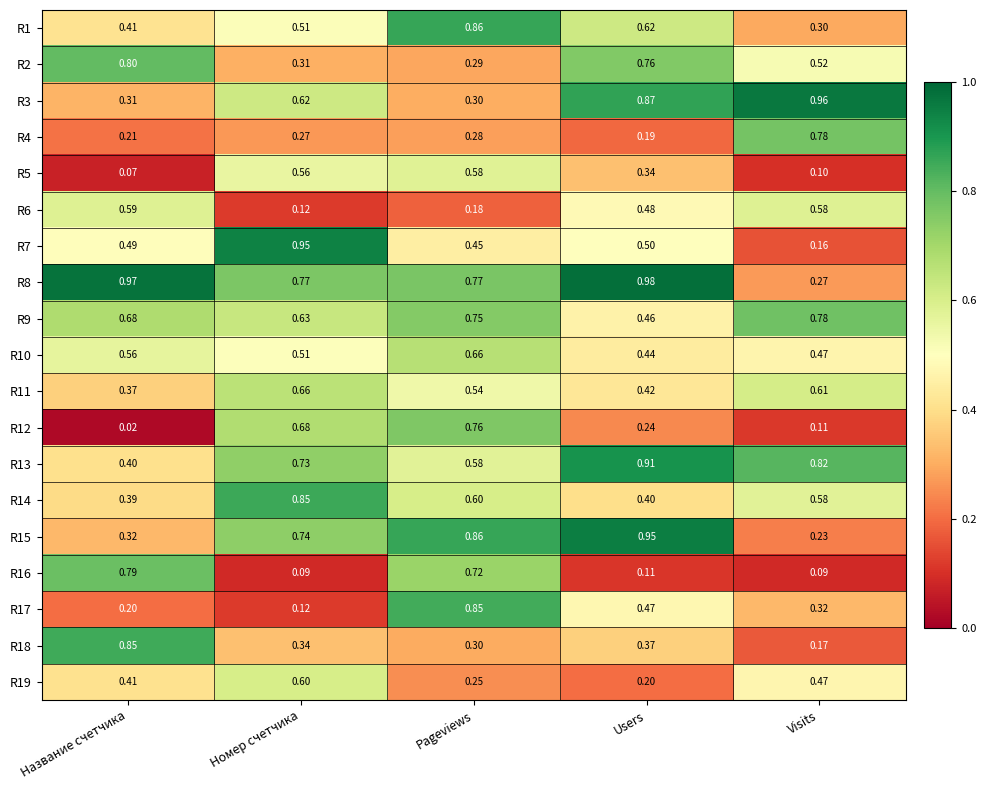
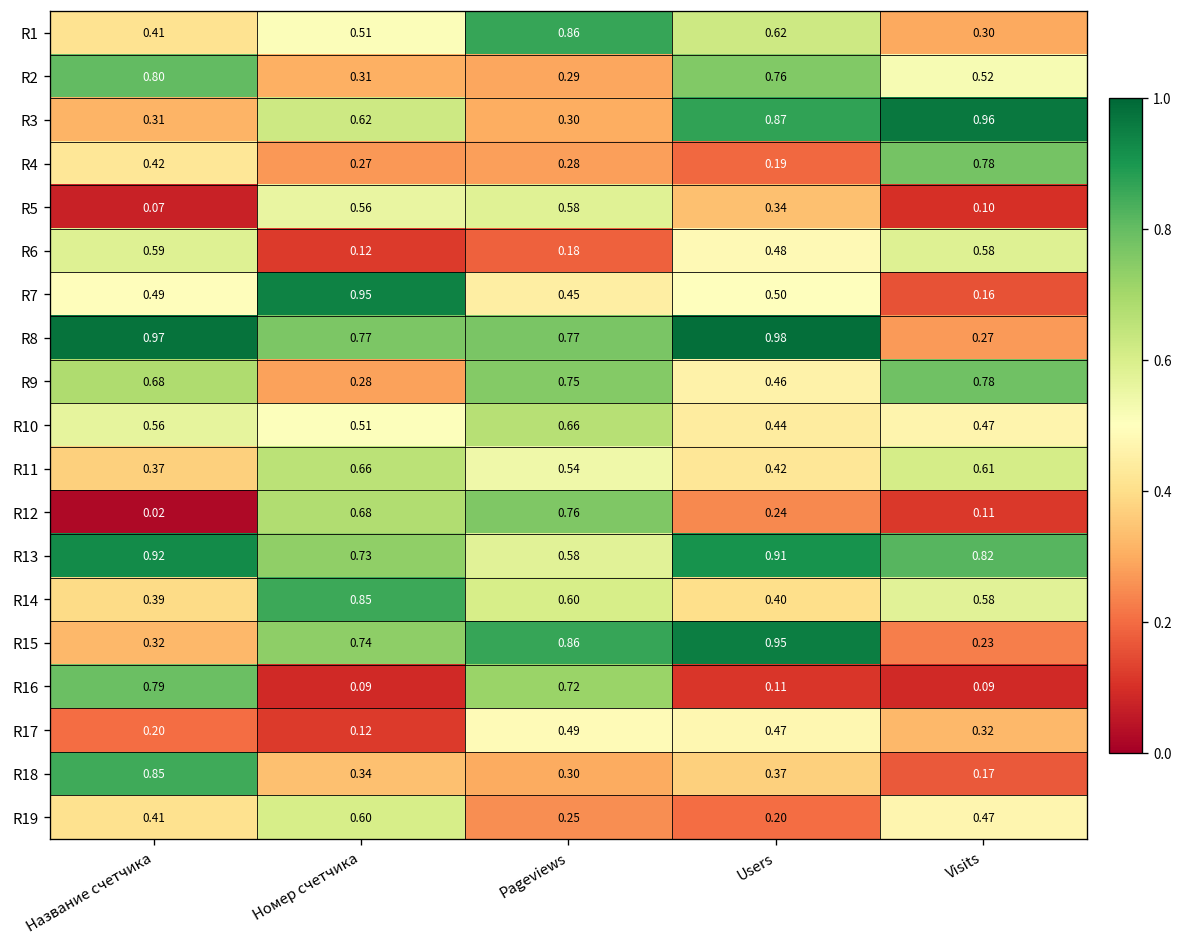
  {
    "R1": {
      "Название счетчика": 0.41,
      "Номер счетчика": 0.51,
      "Pageviews": 0.86,
      "Users": 0.62,
      "Visits": 0.30
    },
    "R2": {
      "Название счетчика": 0.80,
      "Номер счетчика": 0.31,
      "Pageviews": 0.29,
      "Users": 0.76,
      "Visits": 0.52
    },
    "R3": {
      "Название счетчика": 0.31,
      "Номер счетчика": 0.62,
      "Pageviews": 0.30,
      "Users": 0.87,
      "Visits": 0.96
    },
    "R4": {
-     "Название счетчика": 0.21,
+     "Название счетчика": 0.42,
      "Номер счетчика": 0.27,
      "Pageviews": 0.28,
      "Users": 0.19,
      "Visits": 0.78
    },
    "R5": {
      "Название счетчика": 0.07,
      "Номер счетчика": 0.56,
      "Pageviews": 0.58,
      "Users": 0.34,
      "Visits": 0.10
    },
    "R6": {
      "Название счетчика": 0.59,
      "Номер счетчика": 0.12,
      "Pageviews": 0.18,
      "Users": 0.48,
      "Visits": 0.58
    },
    "R7": {
      "Название счетчика": 0.49,
      "Номер счетчика": 0.95,
      "Pageviews": 0.45,
      "Users": 0.50,
      "Visits": 0.16
    },
    "R8": {
      "Название счетчика": 0.97,
      "Номер счетчика": 0.77,
      "Pageviews": 0.77,
      "Users": 0.98,
      "Visits": 0.27
    },
    "R9": {
      "Название счетчика": 0.68,
-     "Номер счетчика": 0.63,
+     "Номер счетчика": 0.28,
      "Pageviews": 0.75,
      "Users": 0.46,
      "Visits": 0.78
    },
    "R10": {
      "Название счетчика": 0.56,
      "Номер счетчика": 0.51,
      "Pageviews": 0.66,
      "Users": 0.44,
      "Visits": 0.47
    },
    "R11": {
      "Название счетчика": 0.37,
      "Номер счетчика": 0.66,
      "Pageviews": 0.54,
      "Users": 0.42,
      "Visits": 0.61
    },
    "R12": {
      "Название счетчика": 0.02,
      "Номер счетчика": 0.68,
      "Pageviews": 0.76,
      "Users": 0.24,
      "Visits": 0.11
    },
    "R13": {
-     "Название счетчика": 0.40,
+     "Название счетчика": 0.92,
      "Номер счетчика": 0.73,
      "Pageviews": 0.58,
      "Users": 0.91,
      "Visits": 0.82
    },
    "R14": {
      "Название счетчика": 0.39,
      "Номер счетчика": 0.85,
      "Pageviews": 0.60,
      "Users": 0.40,
      "Visits": 0.58
    },
    "R15": {
      "Название счетчика": 0.32,
      "Номер счетчика": 0.74,
      "Pageviews": 0.86,
      "Users": 0.95,
      "Visits": 0.23
    },
    "R16": {
      "Название счетчика": 0.79,
      "Номер счетчика": 0.09,
      "Pageviews": 0.72,
      "Users": 0.11,
      "Visits": 0.09
    },
    "R17": {
      "Название счетчика": 0.20,
      "Номер счетчика": 0.12,
-     "Pageviews": 0.85,
+     "Pageviews": 0.49,
      "Users": 0.47,
      "Visits": 0.32
    },
    "R18": {
      "Название счетчика": 0.85,
      "Номер счетчика": 0.34,
      "Pageviews": 0.30,
      "Users": 0.37,
      "Visits": 0.17
    },
    "R19": {
      "Название счетчика": 0.41,
      "Номер счетчика": 0.60,
      "Pageviews": 0.25,
      "Users": 0.20,
      "Visits": 0.47
    }
  }
